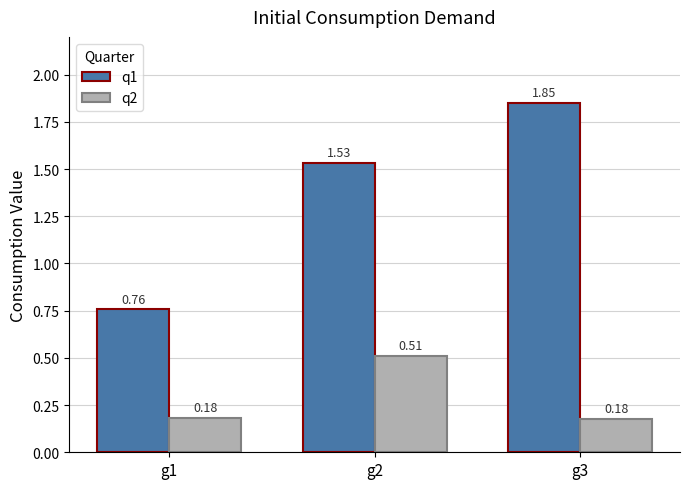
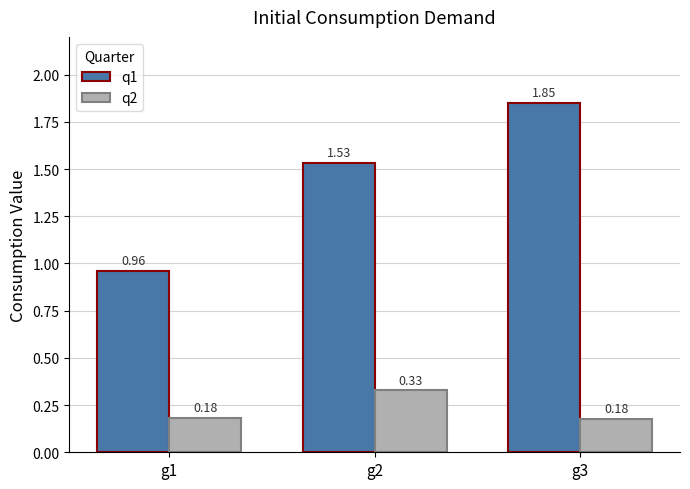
  {
    "q1": {
-     "g1": 0.76,
+     "g1": 0.96,
      "g2": 1.53,
      "g3": 1.85
    },
    "q2": {
      "g1": 0.18,
-     "g2": 0.51,
+     "g2": 0.33,
      "g3": 0.18
    }
  }
